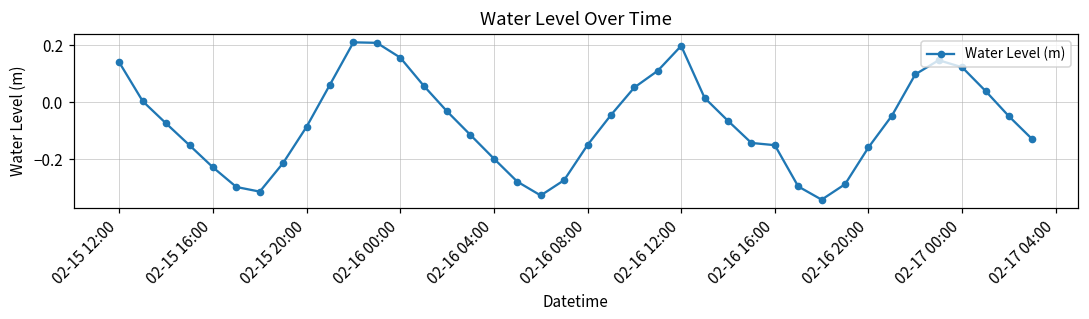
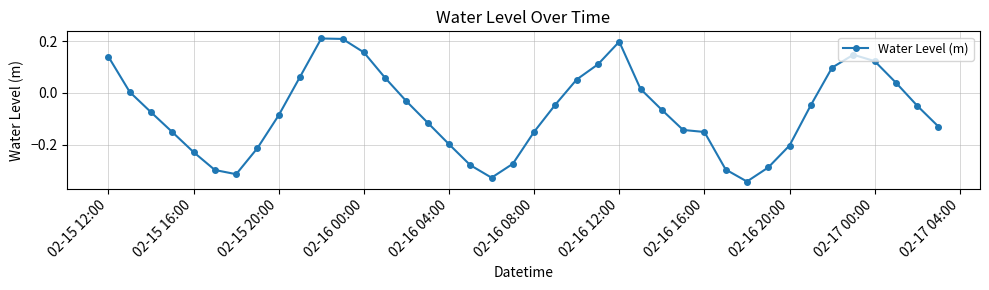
  {
    "02-15 12:00": 0.14,
    "02-15 16:00": -0.23,
    "02-15 20:00": -0.09,
    "02-16 00:00": 0.16,
    "02-16 04:00": -0.20,
    "02-16 08:00": -0.15,
    "02-16 12:00": 0.20,
    "02-16 16:00": -0.15,
-   "02-16 20:00": -0.16,
+   "02-16 20:00": -0.20,
    "02-17 00:00": 0.12
  }
